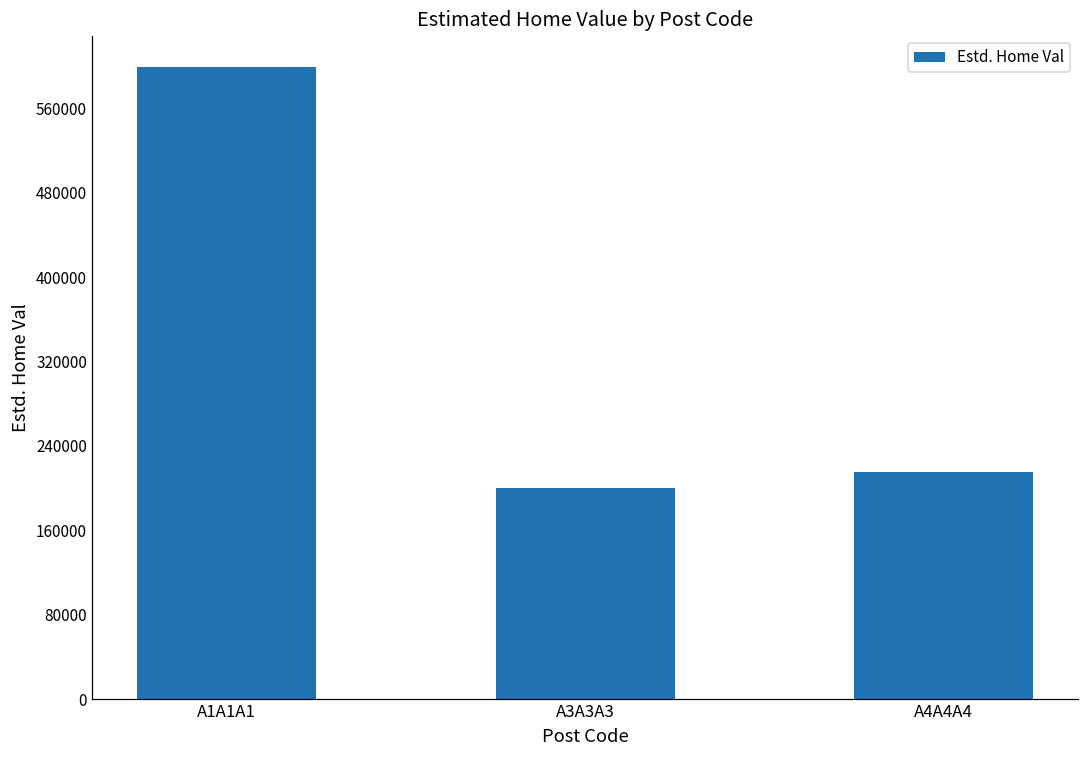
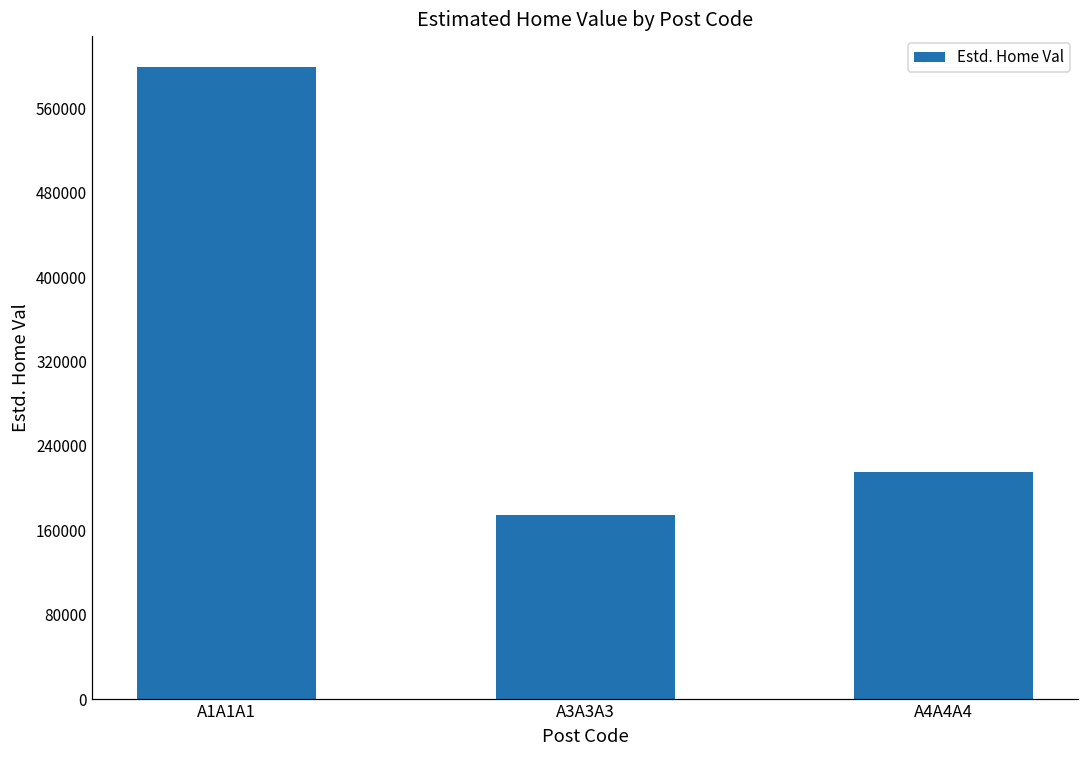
  {
    "A1A1A1": 600000,
-   "A3A3A3": 200000,
+   "A3A3A3": 170000,
    "A4A4A4": 220000
  }
